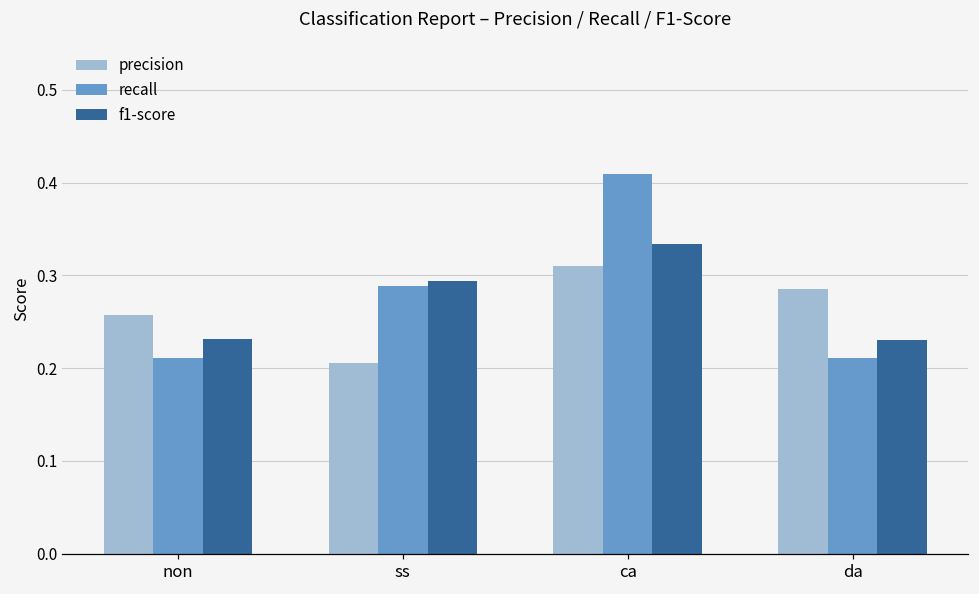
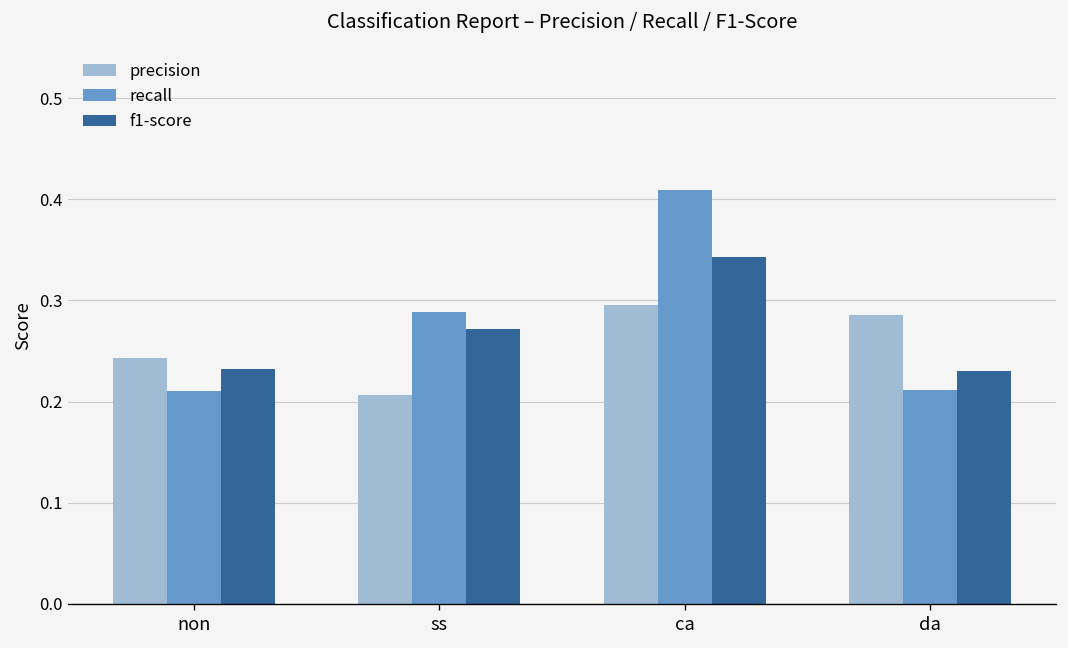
  {
    "precision": {
-     "non": 0.26,
+     "non": 0.24,
      "ss": 0.21,
-     "ca": 0.31,
+     "ca": 0.30,
      "da": 0.29
    },
    "recall": {
      "non": 0.21,
      "ss": 0.29,
      "ca": 0.41,
      "da": 0.21
    },
    "f1-score": {
      "non": 0.23,
-     "ss": 0.29,
-     "ca": 0.33,
+     "ss": 0.27,
+     "ca": 0.34,
      "da": 0.23
    }
  }
